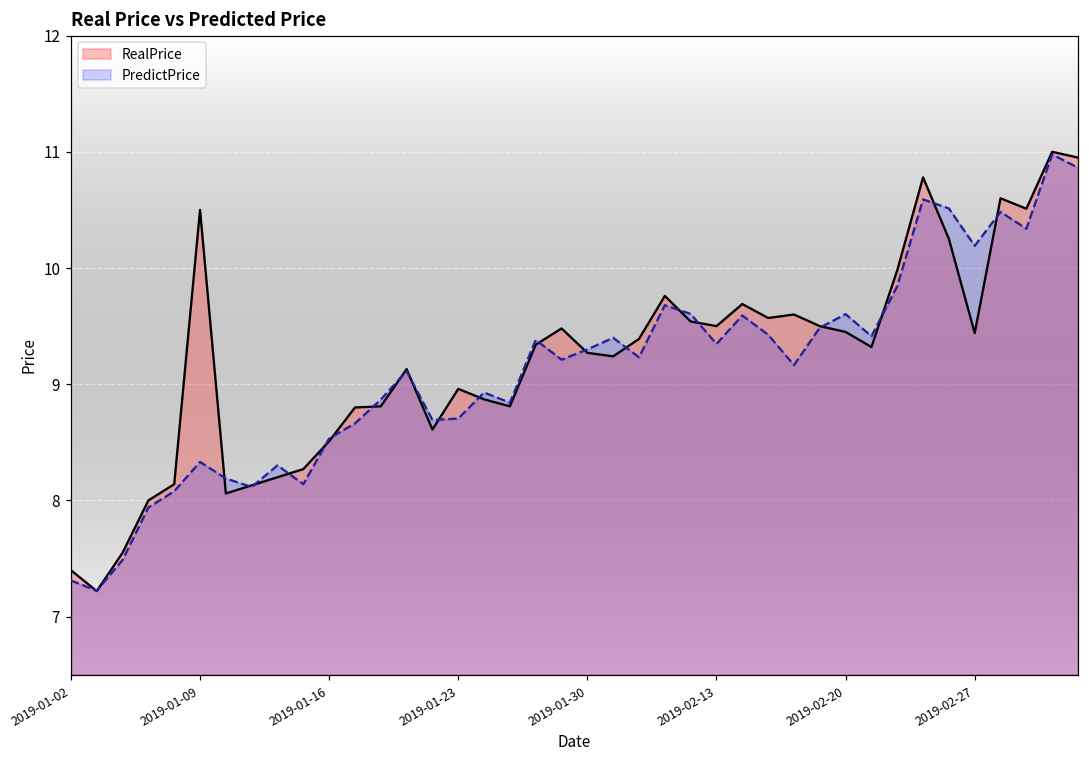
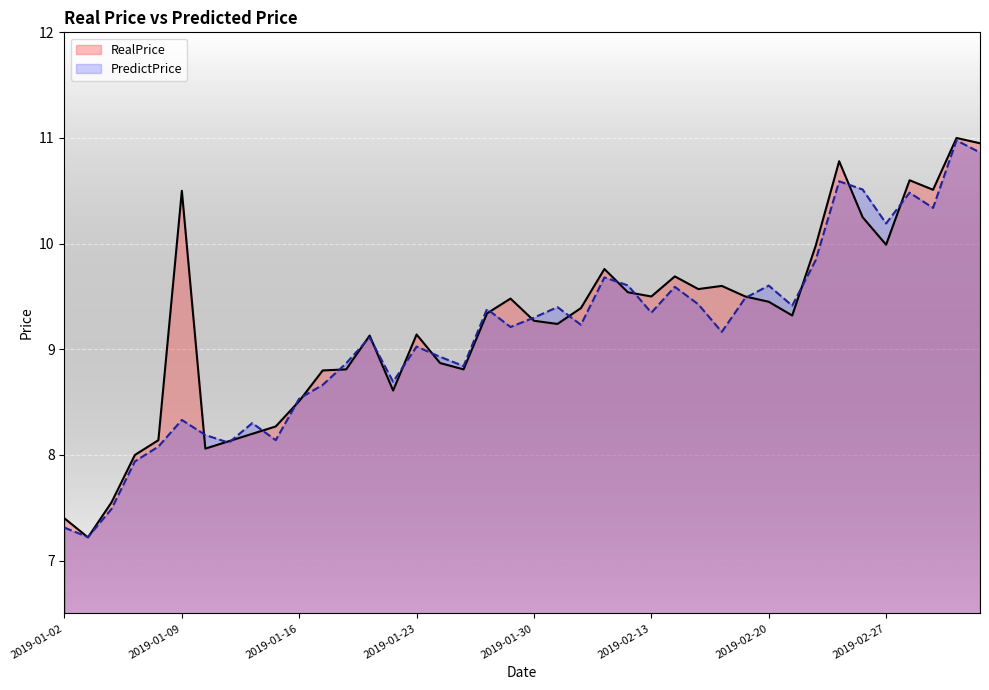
  {
    "RealPrice": {
      "2019-01-02": 7.40,
      "2019-01-09": 10.50,
-     "2019-01-23": 8.96,
+     "2019-01-23": 9.14,
      "2019-01-30": 9.27,
      "2019-02-13": 9.50,
      "2019-02-20": 9.45,
-     "2019-02-27": 9.44
+     "2019-02-27": 9.99
    },
    "PredictPrice": {
      "2019-01-02": 7.31,
      "2019-01-09": 8.33,
-     "2019-01-23": 8.70,
+     "2019-01-23": 9.03,
      "2019-01-30": 9.30,
      "2019-02-13": 9.35,
      "2019-02-20": 9.60,
      "2019-02-27": 10.19
    }
  }
